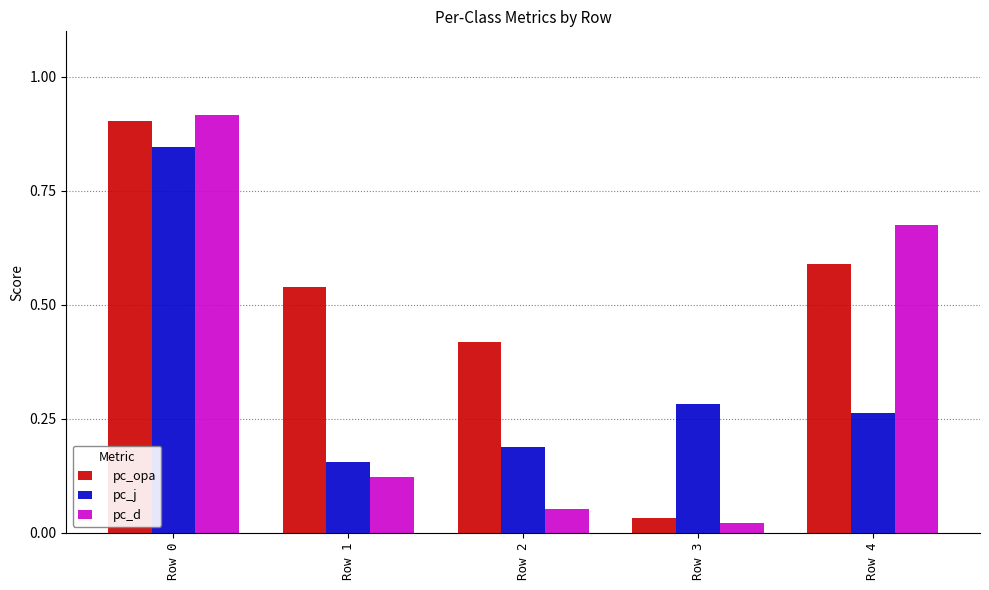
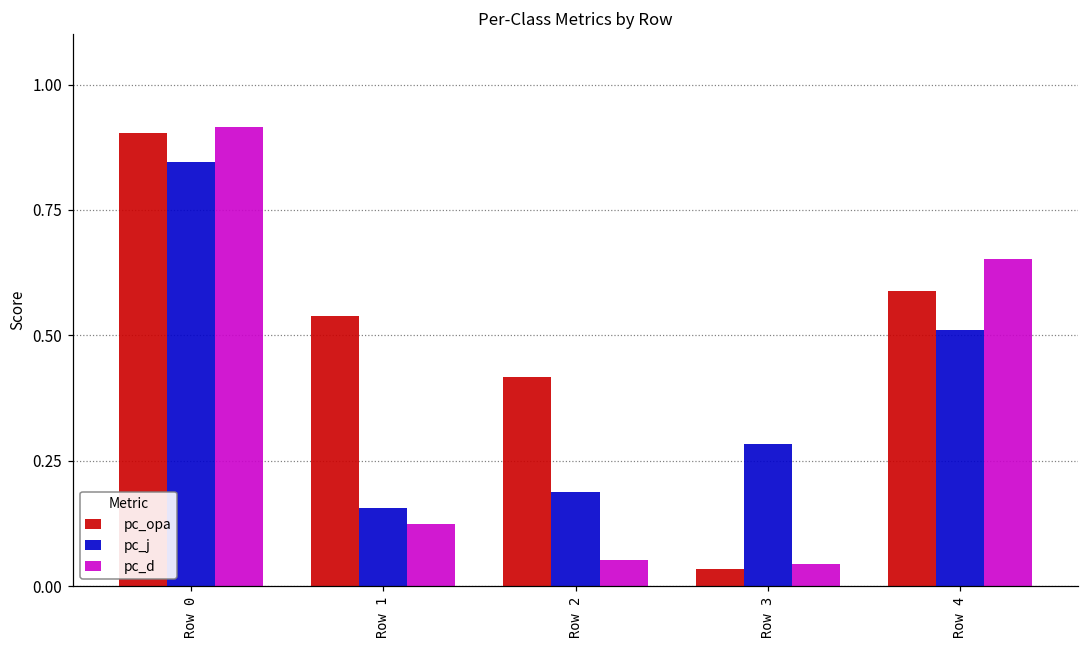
  {
    "pc_opa": {
      "Row 0": 0.90,
      "Row 1": 0.54,
      "Row 2": 0.42,
      "Row 3": 0.03,
      "Row 4": 0.59
    },
    "pc_j": {
      "Row 0": 0.85,
      "Row 1": 0.16,
      "Row 2": 0.19,
      "Row 3": 0.28,
-     "Row 4": 0.26
+     "Row 4": 0.51
    },
    "pc_d": {
      "Row 0": 0.92,
      "Row 1": 0.12,
      "Row 2": 0.05,
-     "Row 3": 0.02,
-     "Row 4": 0.68
+     "Row 3": 0.04,
+     "Row 4": 0.65
    }
  }
